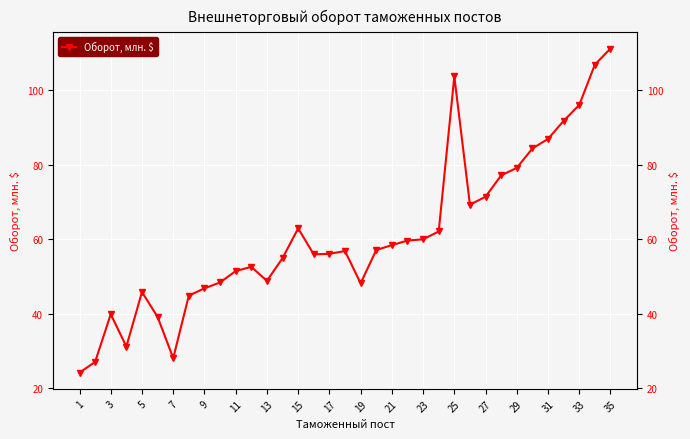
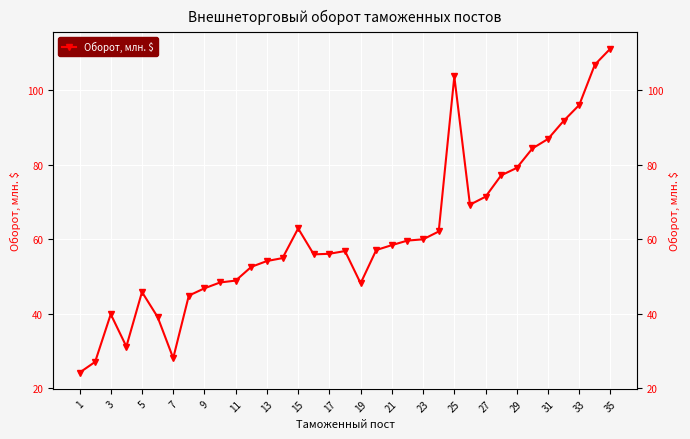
  {
    "1": 24,
    "3": 40,
    "5": 46,
    "7": 28,
    "9": 47,
-   "11": 51,
-   "13": 49,
+   "11": 49,
+   "13": 54,
    "15": 63,
    "17": 56,
    "19": 48,
    "21": 58,
    "23": 60,
    "25": 104,
    "27": 71,
    "29": 79,
    "31": 87,
    "33": 96,
    "35": 111
  }
